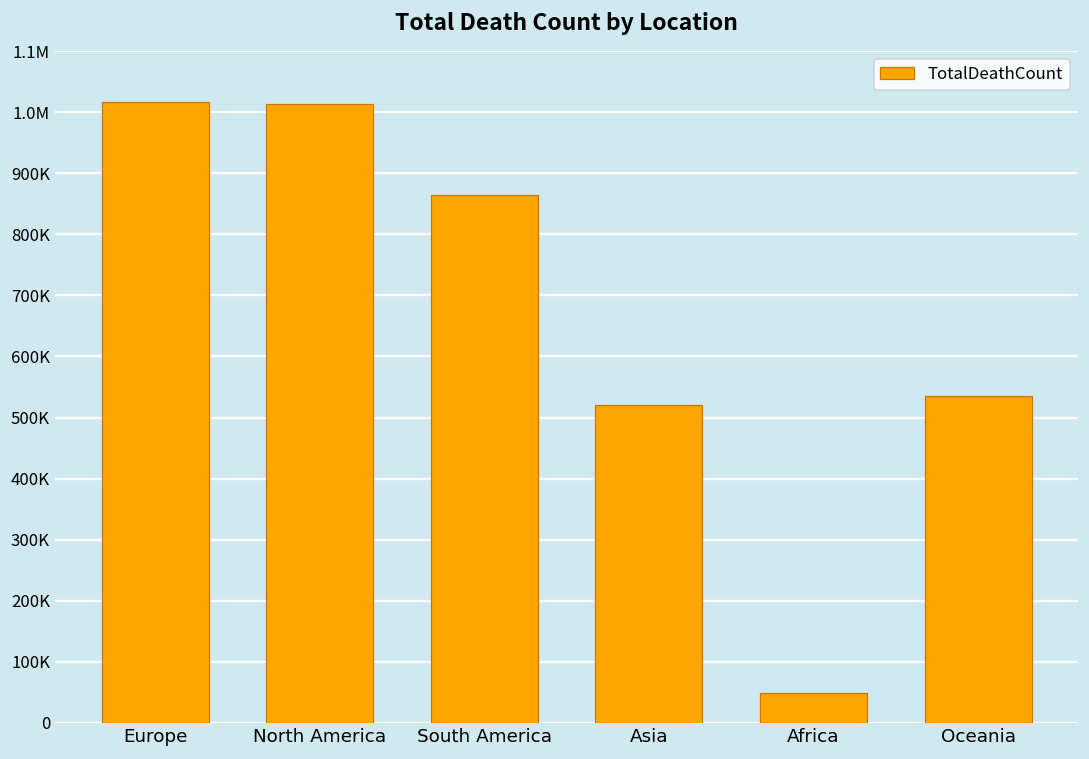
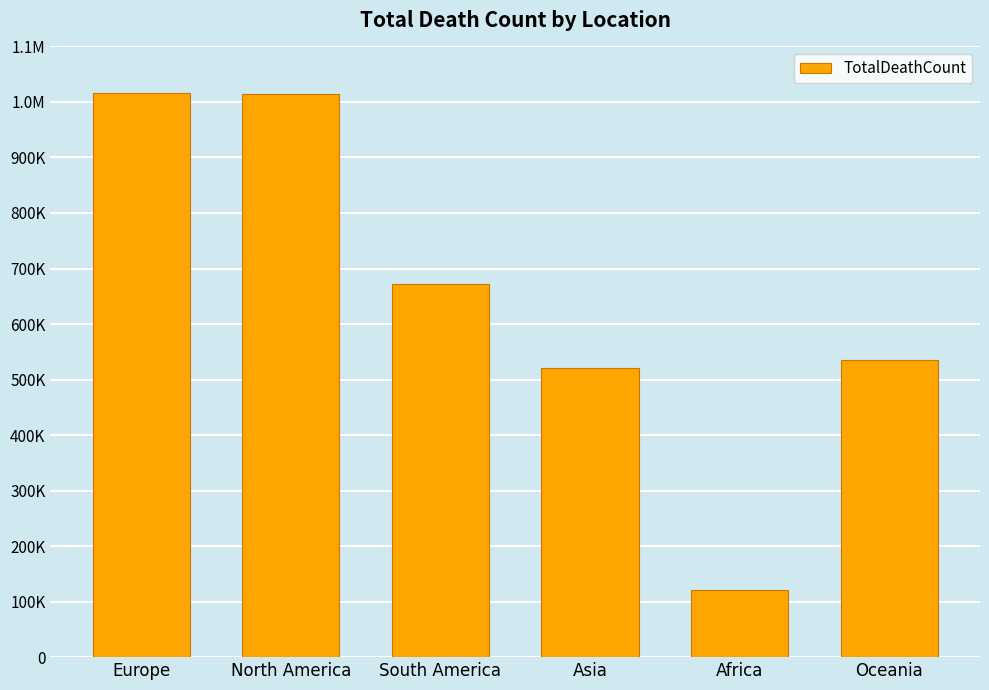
  {
    "Europe": 1020000,
    "North America": 1010000,
-   "South America": 860000,
+   "South America": 670000,
    "Asia": 520000,
-   "Africa": 50000,
+   "Africa": 120000,
    "Oceania": 540000
  }
